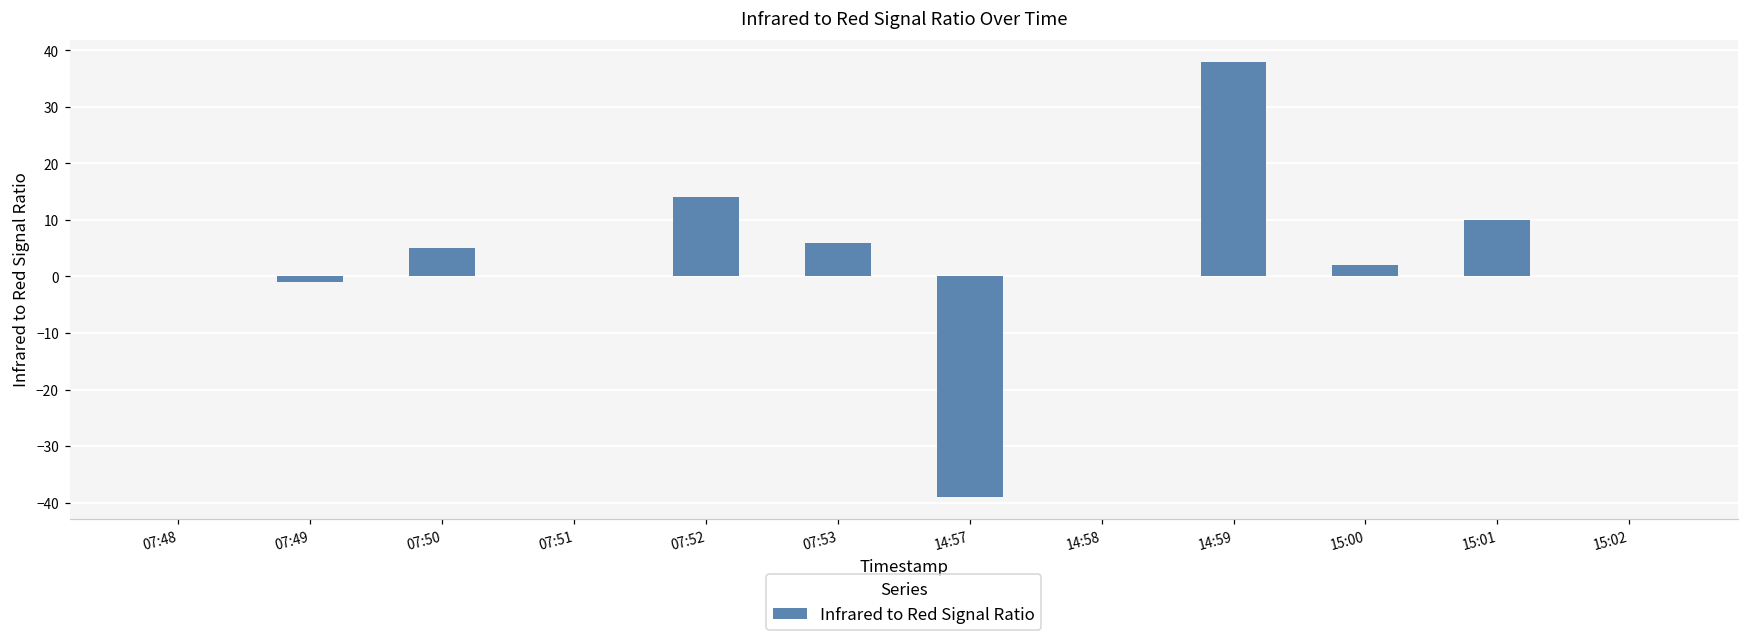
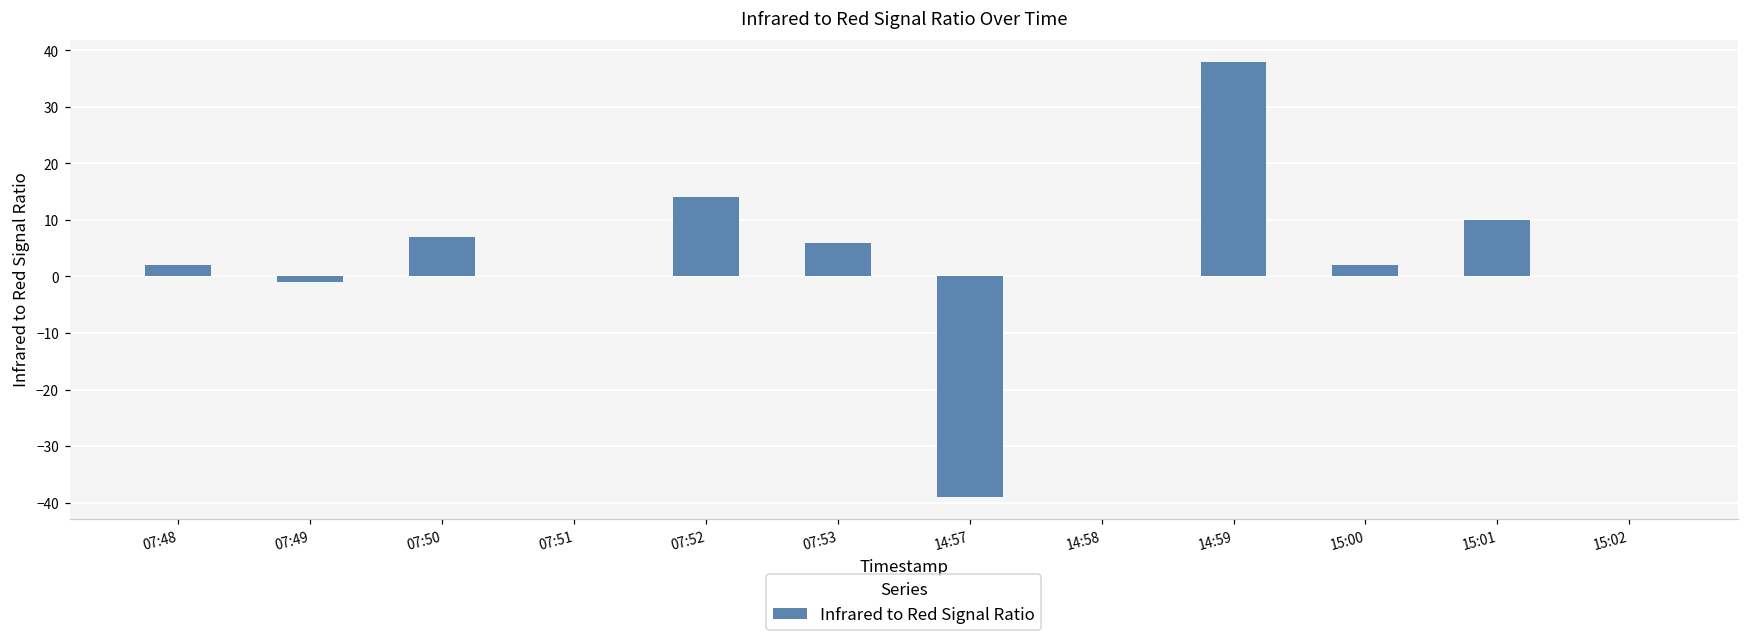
  {
-   "07:48": 0,
+   "07:48": 2,
    "07:49": -1,
-   "07:50": 5,
+   "07:50": 7,
    "07:51": 0,
    "07:52": 14,
    "07:53": 6,
    "14:57": -39,
    "14:58": 0,
    "14:59": 38,
    "15:00": 2,
    "15:01": 10,
    "15:02": 0
  }
